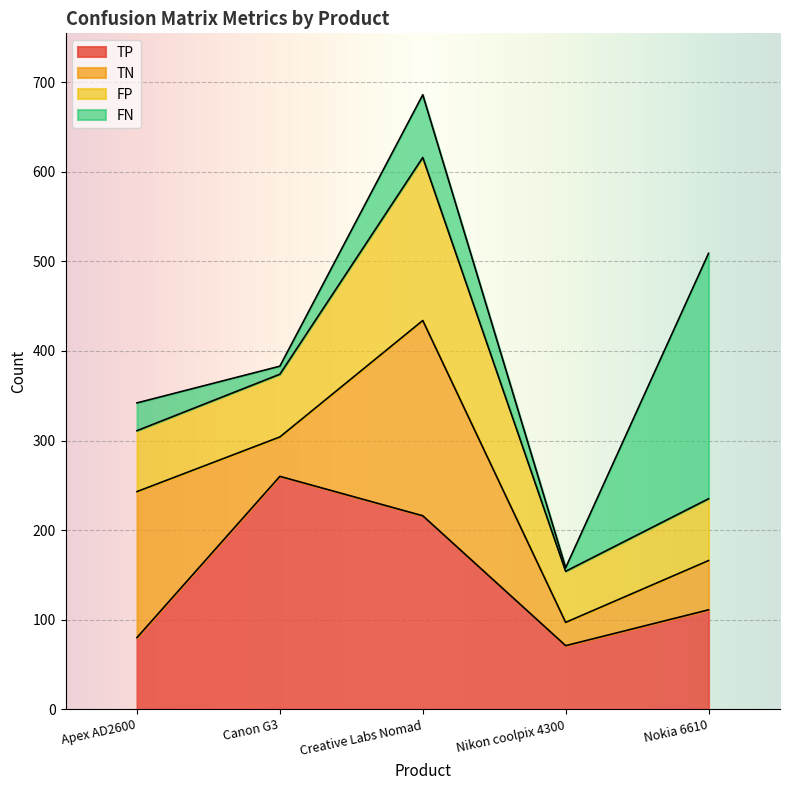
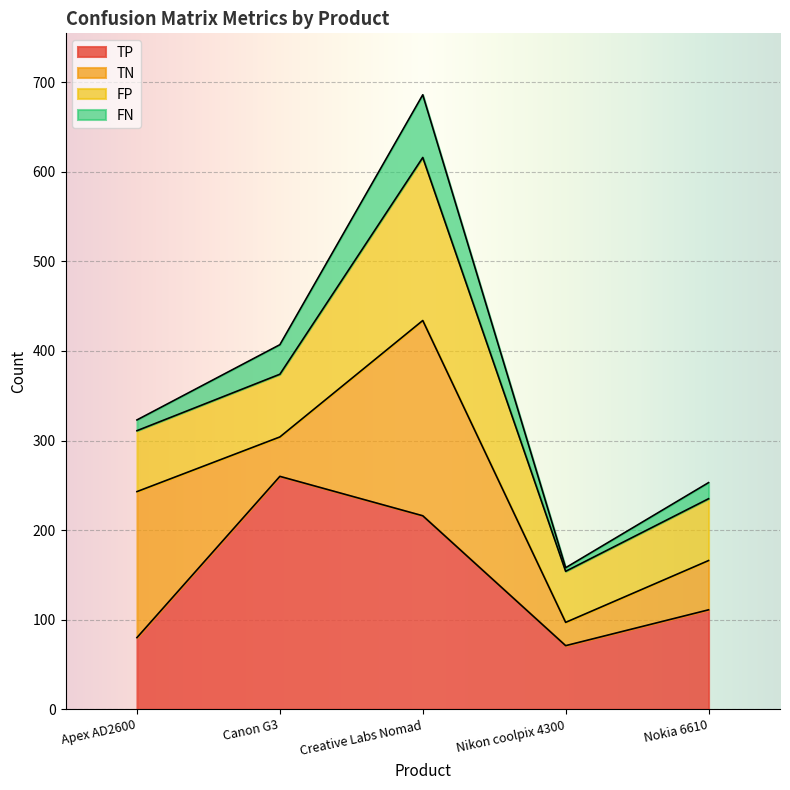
  {
    "TP": {
      "Apex AD2600": 80,
      "Canon G3": 260,
      "Creative Labs Nomad": 220,
      "Nikon coolpix 4300": 70,
      "Nokia 6610": 110
    },
    "FN": {
-     "Apex AD2600": 30,
-     "Canon G3": 10,
+     "Apex AD2600": 10,
+     "Canon G3": 30,
      "Creative Labs Nomad": 70,
      "Nikon coolpix 4300": 0,
-     "Nokia 6610": 270
+     "Nokia 6610": 20
    }
  }
